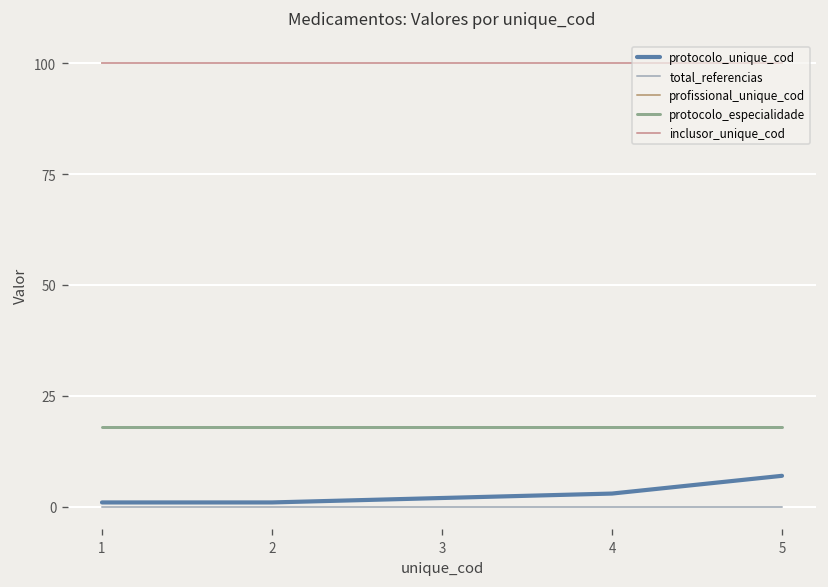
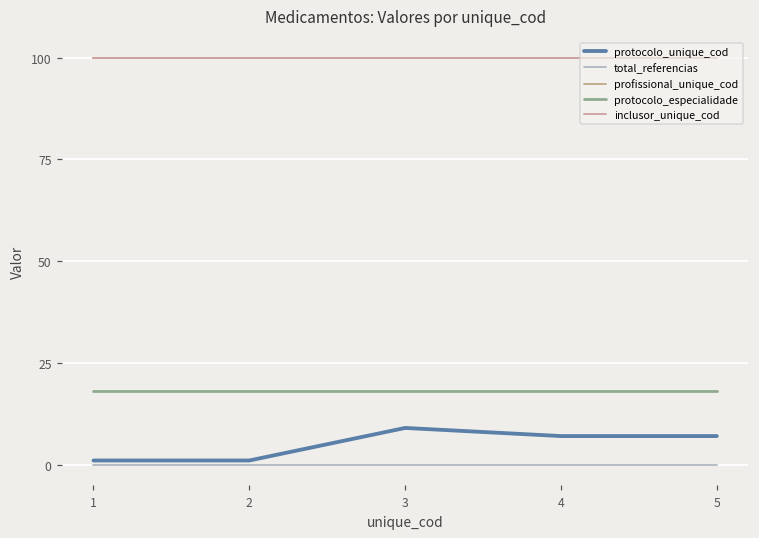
  {
    "protocolo_unique_cod": {
      "1": 1,
      "2": 1,
-     "3": 2,
-     "4": 3,
+     "3": 9,
+     "4": 7,
      "5": 7
    },
    "protocolo_especialidade": {
      "1": 18,
      "2": 18,
      "3": 18,
      "4": 18,
      "5": 18
    }
  }
